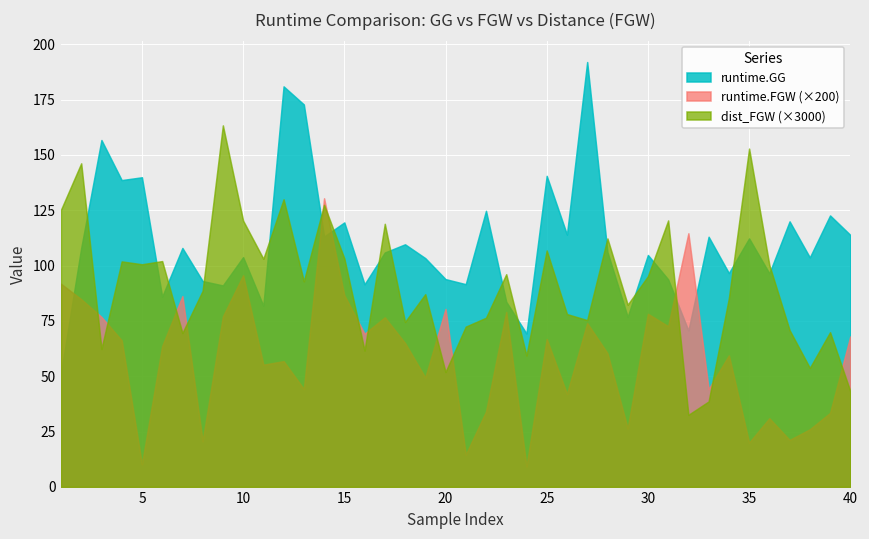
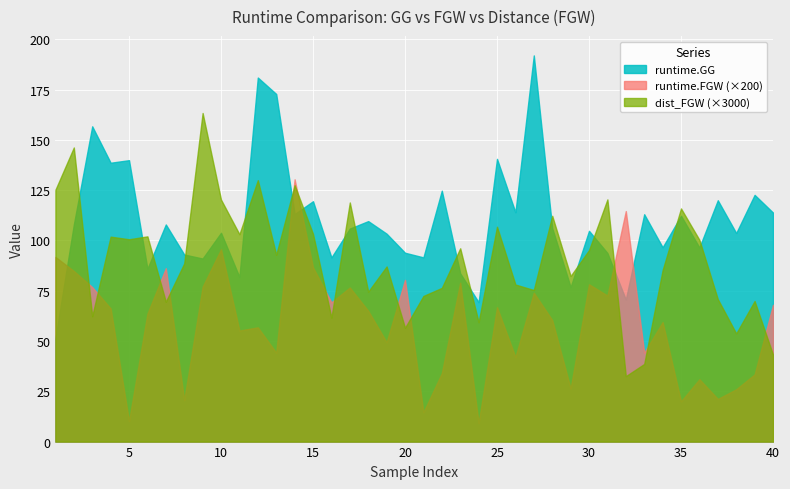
  {
    "runtime.GG": {
      "5": 140,
      "10": 104,
      "15": 119,
      "20": 94,
      "25": 141,
      "30": 105,
      "35": 112,
      "40": 114
    },
    "runtime.FGW (×200)": {
      "5": 10,
      "10": 96,
      "15": 87,
      "20": 80,
      "25": 67,
      "30": 78,
      "35": 20,
      "40": 68
    },
    "dist_FGW (×3000)": {
      "5": 101,
      "10": 120,
      "15": 103,
-     "20": 52,
+     "20": 57,
      "25": 107,
      "30": 95,
-     "35": 153,
+     "35": 116,
      "40": 43
    }
  }
